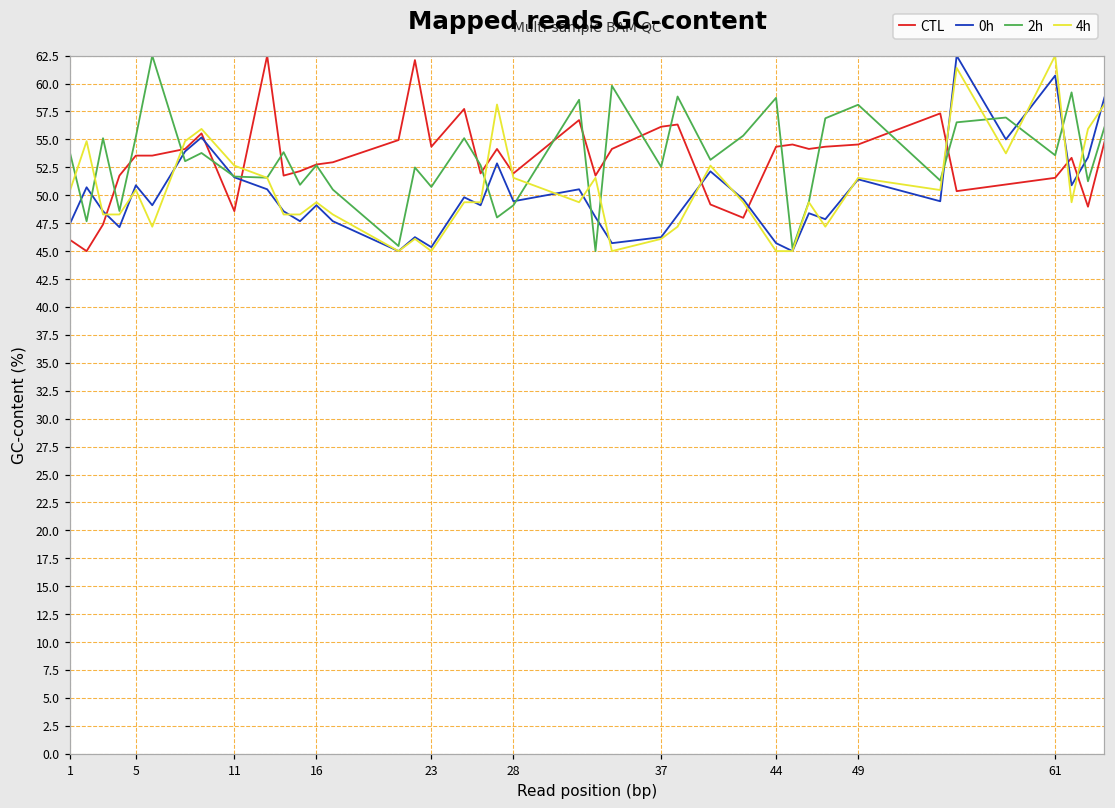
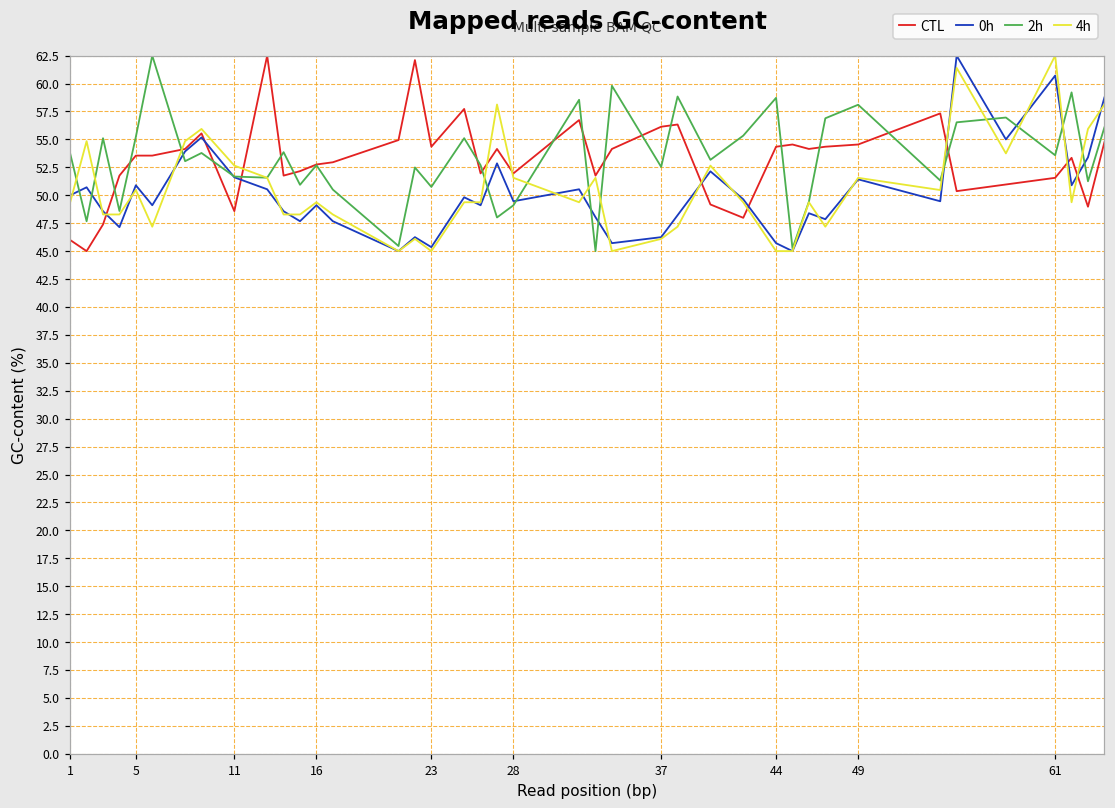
  {
    "CTL": {
      "1": 46.0,
      "5": 53.6,
      "11": 48.6,
      "23": 54.3,
      "28": 52.0,
      "37": 56.1,
      "44": 54.3,
      "49": 54.5,
      "61": 51.6
    },
    "0h": {
-     "1": 47.5,
+     "1": 50.0,
      "5": 50.9,
      "16": 49.1,
      "23": 45.4,
      "28": 49.5,
      "44": 45.7,
      "61": 60.7
    },
    "2h": {
      "1": 53.7,
      "5": 55.2,
      "23": 50.8,
      "28": 49.1,
      "37": 52.5,
      "44": 58.7,
      "49": 58.1,
      "61": 53.6
    },
    "4h": {
-     "1": 50.5,
+     "1": 49.4,
      "5": 50.5,
      "11": 52.7,
      "16": 49.4,
      "23": 45.0,
      "28": 51.6,
      "44": 45.0,
      "61": 62.5
    }
  }
